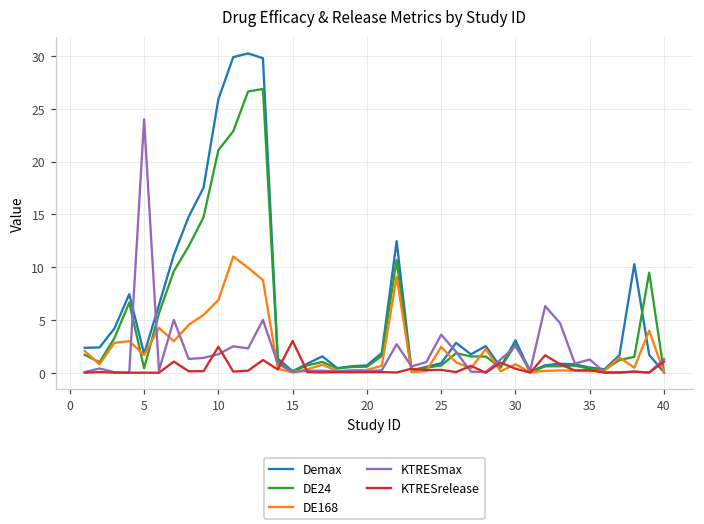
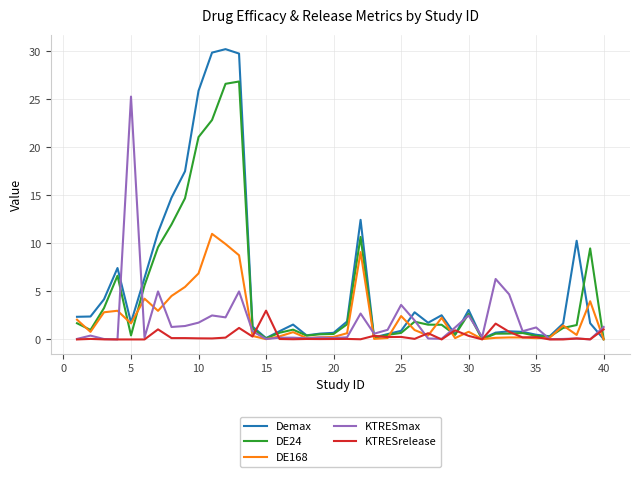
  {
    "Demax": {
      "10": 26,
      "30": 3
    },
    "DE24": {
      "5": 0,
      "10": 21
    },
    "DE168": {
      "10": 7,
      "25": 2,
      "30": 1
    },
    "KTRESmax": {
-     "5": 24,
+     "5": 25,
      "10": 2,
      "25": 4,
      "35": 1
    },
    "KTRESrelease": {
      "5": 0,
-     "10": 2,
+     "10": 0,
      "15": 3,
      "25": 0,
      "30": 0
    }
  }
